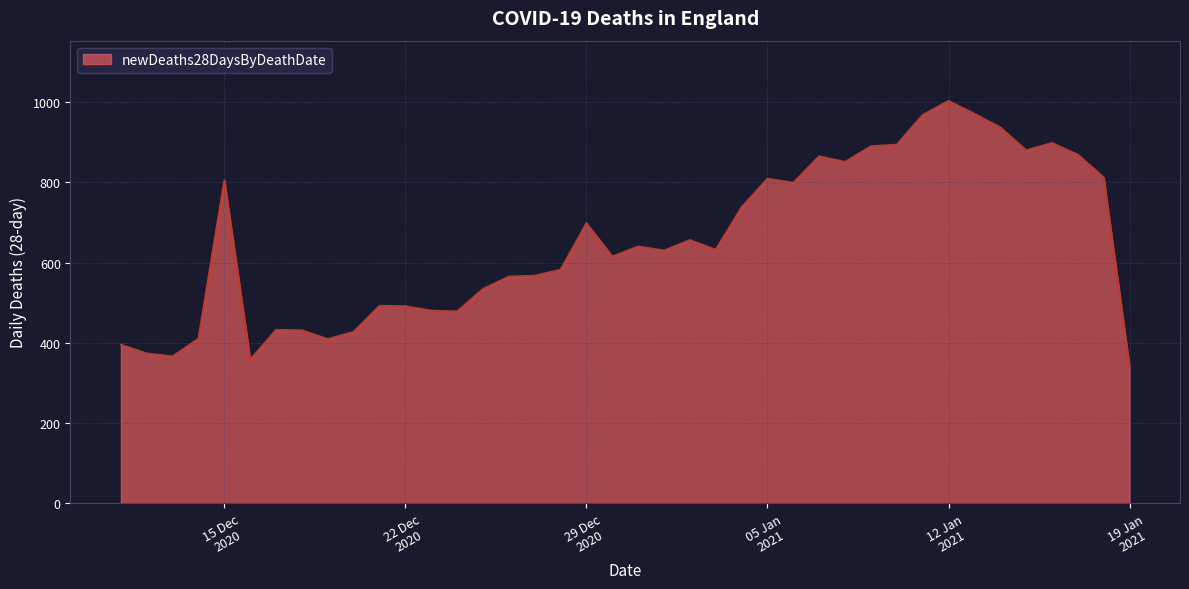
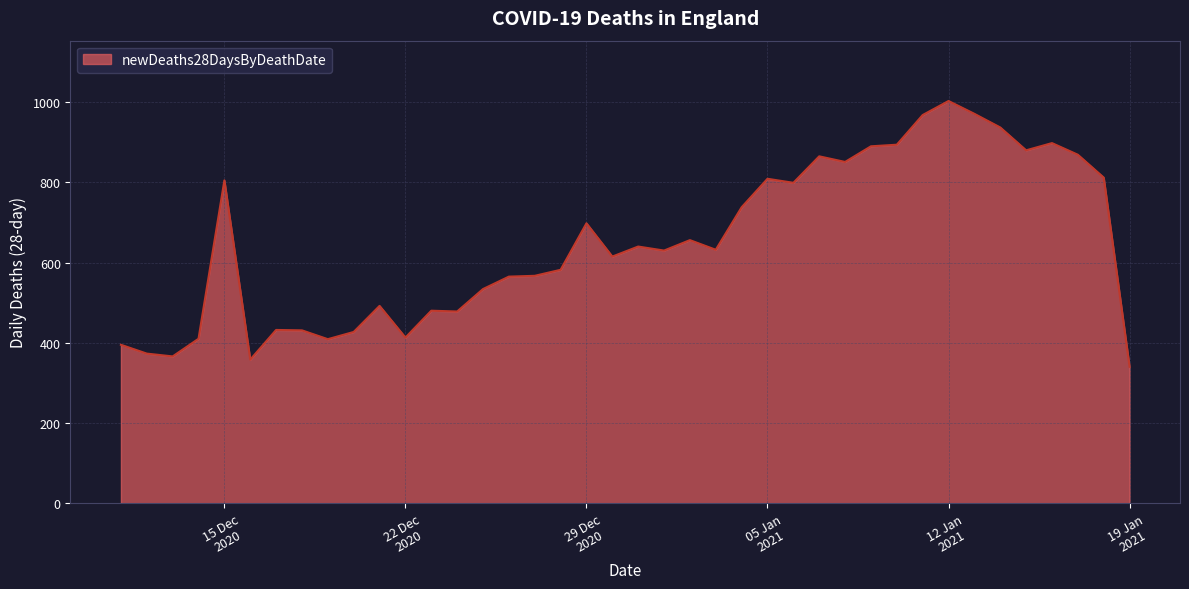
  {
    "15 Dec 2020": 810,
-   "22 Dec 2020": 490,
+   "22 Dec 2020": 410,
    "29 Dec 2020": 700,
    "05 Jan 2021": 810,
    "12 Jan 2021": 1000,
    "19 Jan 2021": 340
  }
